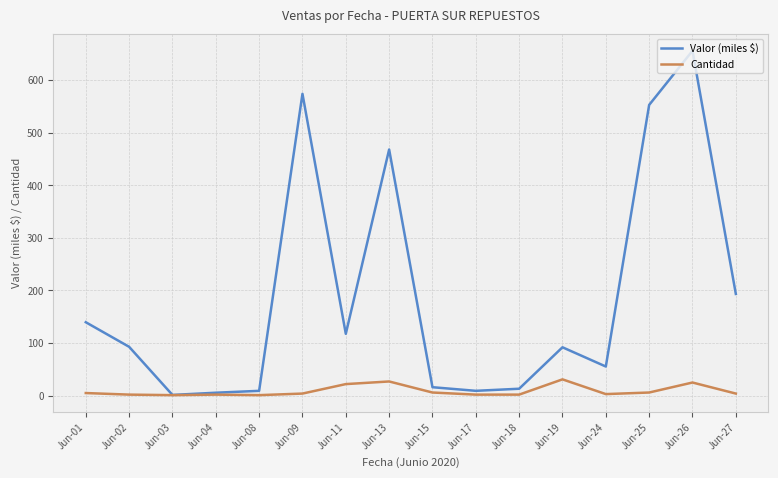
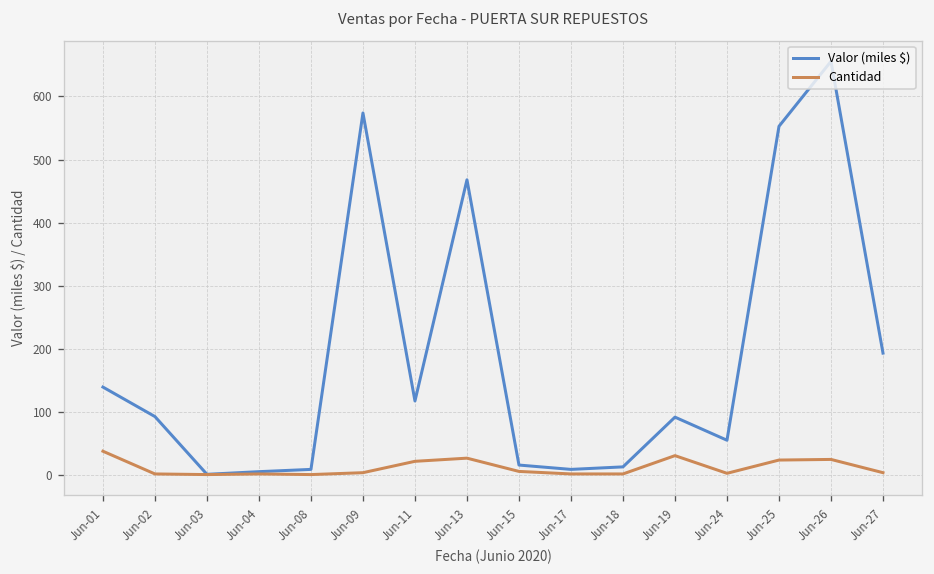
  {
    "Valor (miles $)": {
      "Jun-01": 140,
      "Jun-02": 90,
      "Jun-08": 10,
      "Jun-09": 570,
      "Jun-11": 120,
      "Jun-13": 470,
      "Jun-15": 20,
      "Jun-17": 10,
      "Jun-18": 10,
      "Jun-19": 90,
      "Jun-24": 60,
      "Jun-25": 550,
      "Jun-27": 190
    },
    "Cantidad": {
-     "Jun-01": 10,
+     "Jun-01": 40,
      "Jun-02": 0,
      "Jun-08": 0,
      "Jun-09": 0,
      "Jun-11": 20,
      "Jun-13": 30,
      "Jun-15": 10,
      "Jun-17": 0,
      "Jun-18": 0,
      "Jun-19": 30,
      "Jun-24": 0,
-     "Jun-25": 10,
+     "Jun-25": 20,
      "Jun-26": 30,
      "Jun-27": 0
    }
  }
